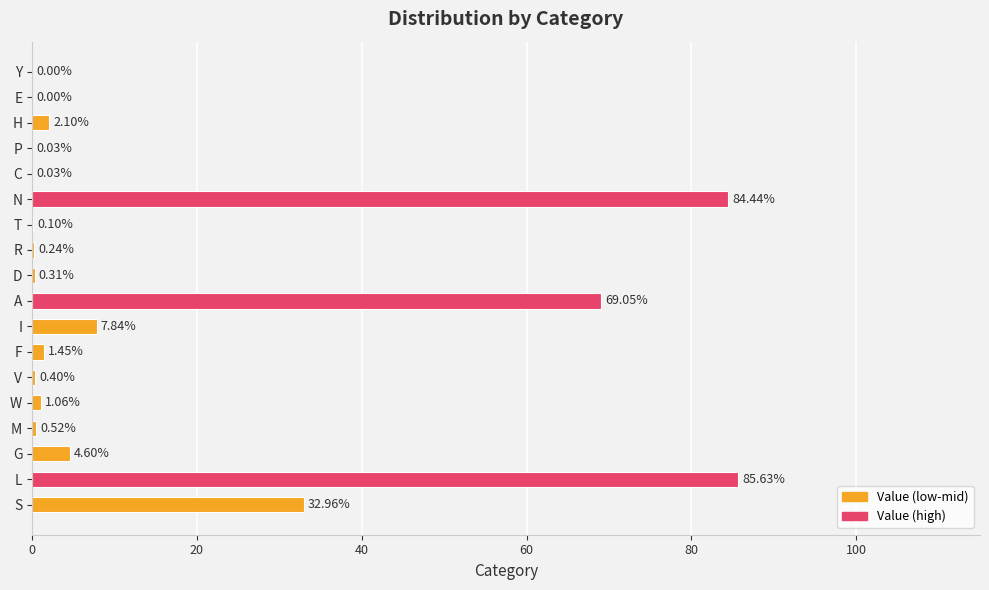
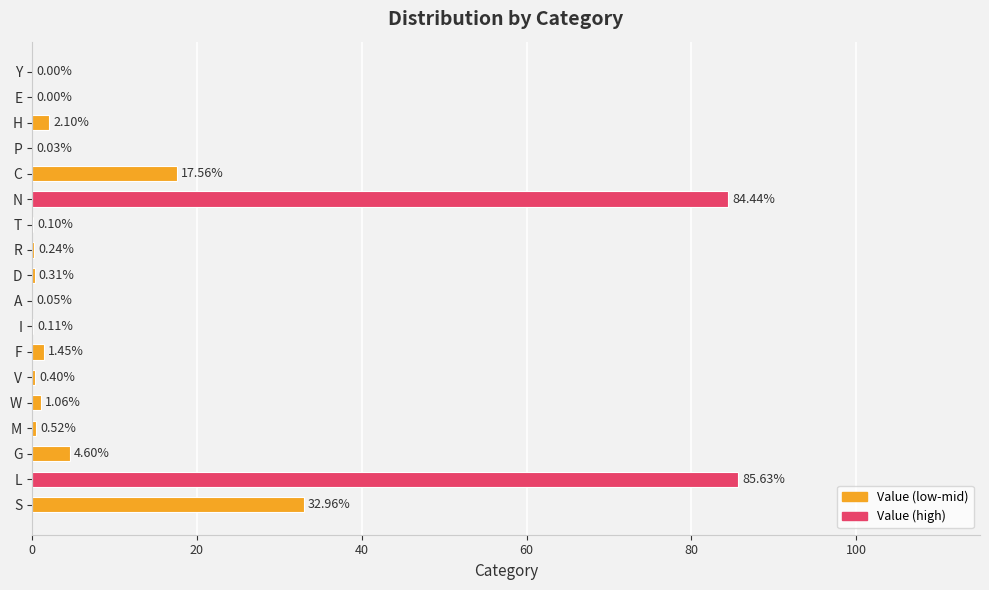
  {
    "Y": "0.00%",
    "E": "0.00%",
    "H": "2.10%",
    "P": "0.03%",
-   "C": "0.03%",
+   "C": "17.56%",
    "N": "84.44%",
    "T": "0.10%",
    "R": "0.24%",
    "D": "0.31%",
-   "A": "69.05%",
-   "I": "7.84%",
+   "A": "0.05%",
+   "I": "0.11%",
    "F": "1.45%",
    "V": "0.40%",
    "W": "1.06%",
    "M": "0.52%",
    "G": "4.60%",
    "L": "85.63%",
    "S": "32.96%"
  }
